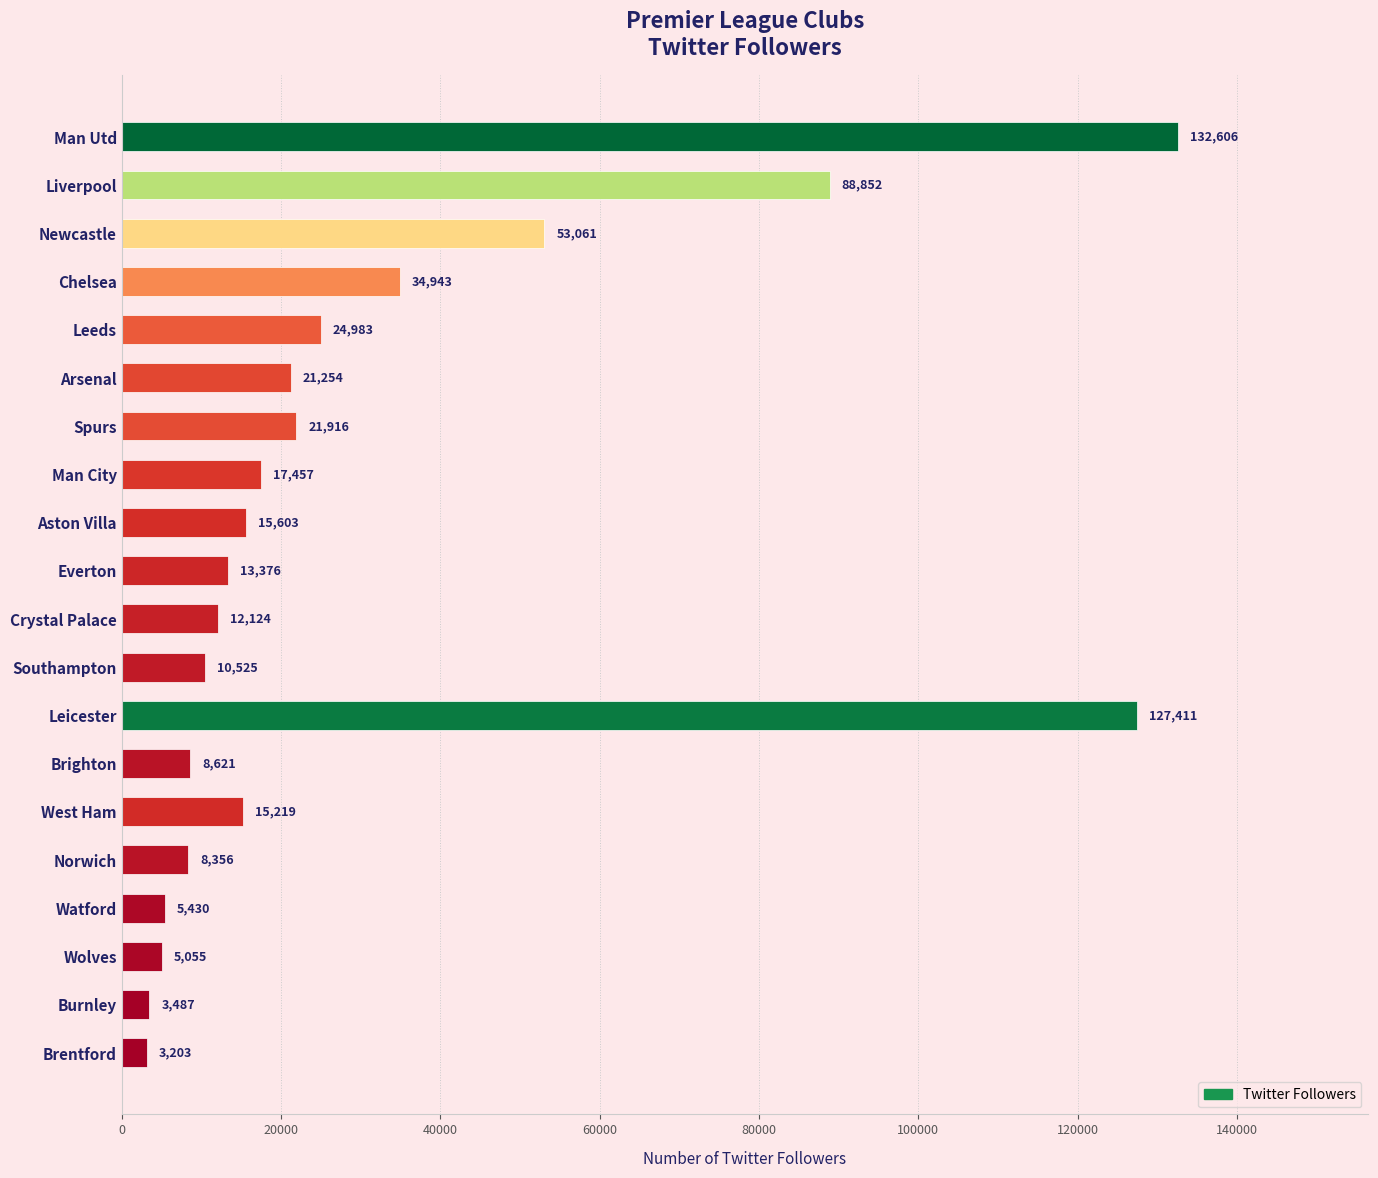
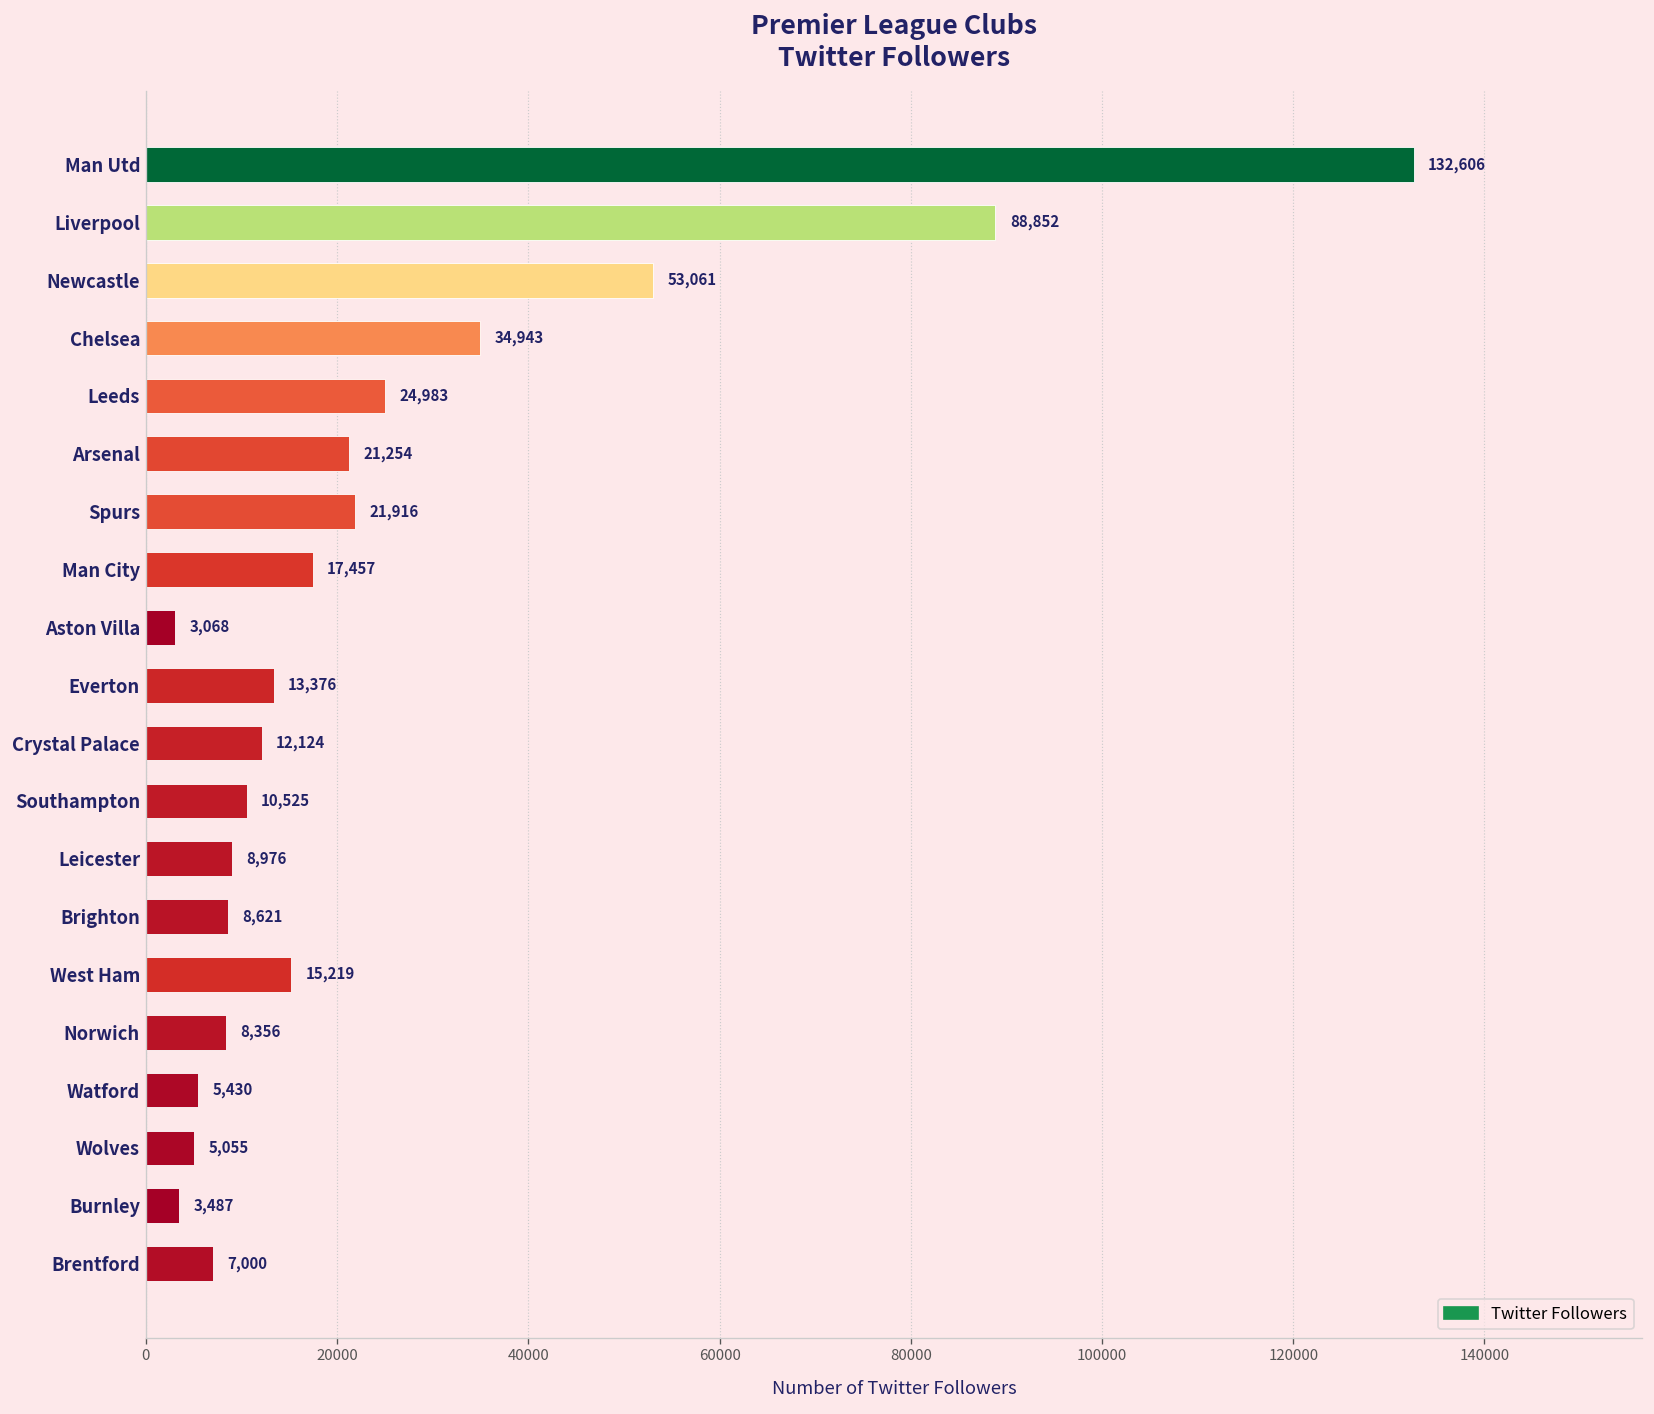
  {
    "Man Utd": "132,606",
    "Liverpool": "88,852",
    "Newcastle": "53,061",
    "Chelsea": "34,943",
    "Leeds": "24,983",
    "Arsenal": "21,254",
    "Spurs": "21,916",
    "Man City": "17,457",
-   "Aston Villa": "15,603",
+   "Aston Villa": "3,068",
    "Everton": "13,376",
    "Crystal Palace": "12,124",
    "Southampton": "10,525",
-   "Leicester": "127,411",
+   "Leicester": "8,976",
    "Brighton": "8,621",
    "West Ham": "15,219",
    "Norwich": "8,356",
    "Watford": "5,430",
    "Wolves": "5,055",
    "Burnley": "3,487",
-   "Brentford": "3,203"
+   "Brentford": "7,000"
  }
